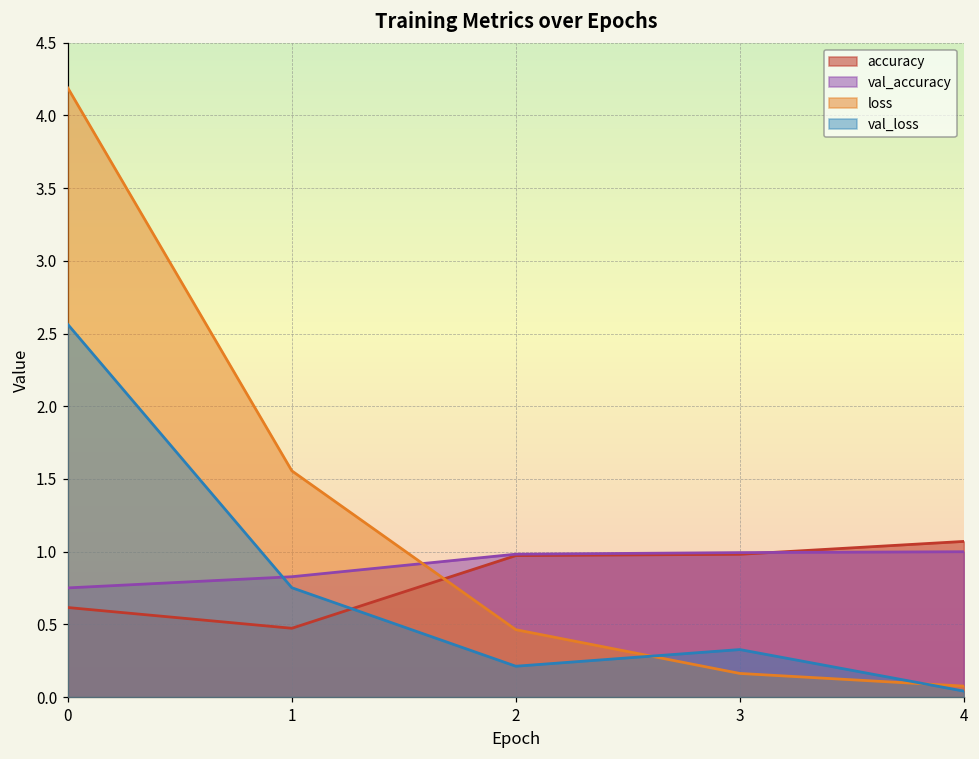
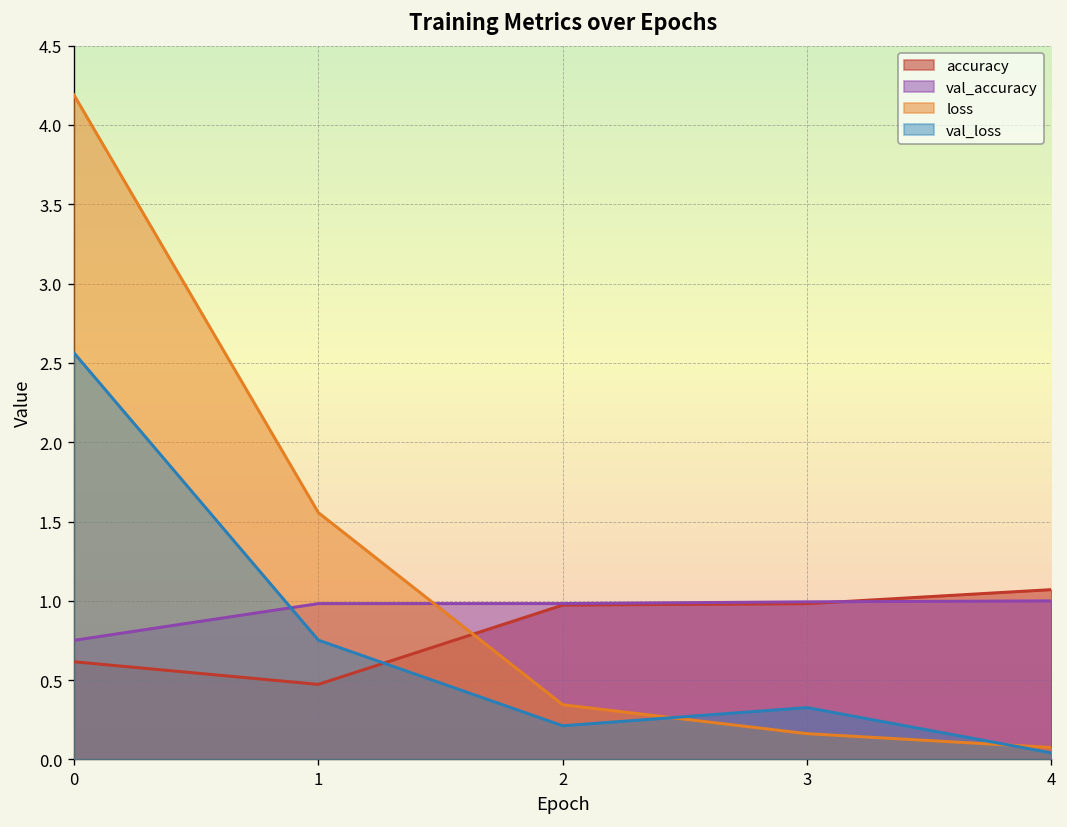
  {
    "accuracy": {
      "0": 0.62,
      "1": 0.47,
      "4": 1.07
    },
    "val_accuracy": {
      "0": 0.75,
-     "1": 0.83,
+     "1": 0.98,
      "4": 1.00
    },
    "loss": {
      "0": 4.19,
      "1": 1.56,
-     "2": 0.46,
+     "2": 0.35,
      "3": 0.16,
      "4": 0.08
    },
    "val_loss": {
      "0": 2.56,
      "1": 0.75,
      "2": 0.21,
      "3": 0.33,
      "4": 0.04
    }
  }
